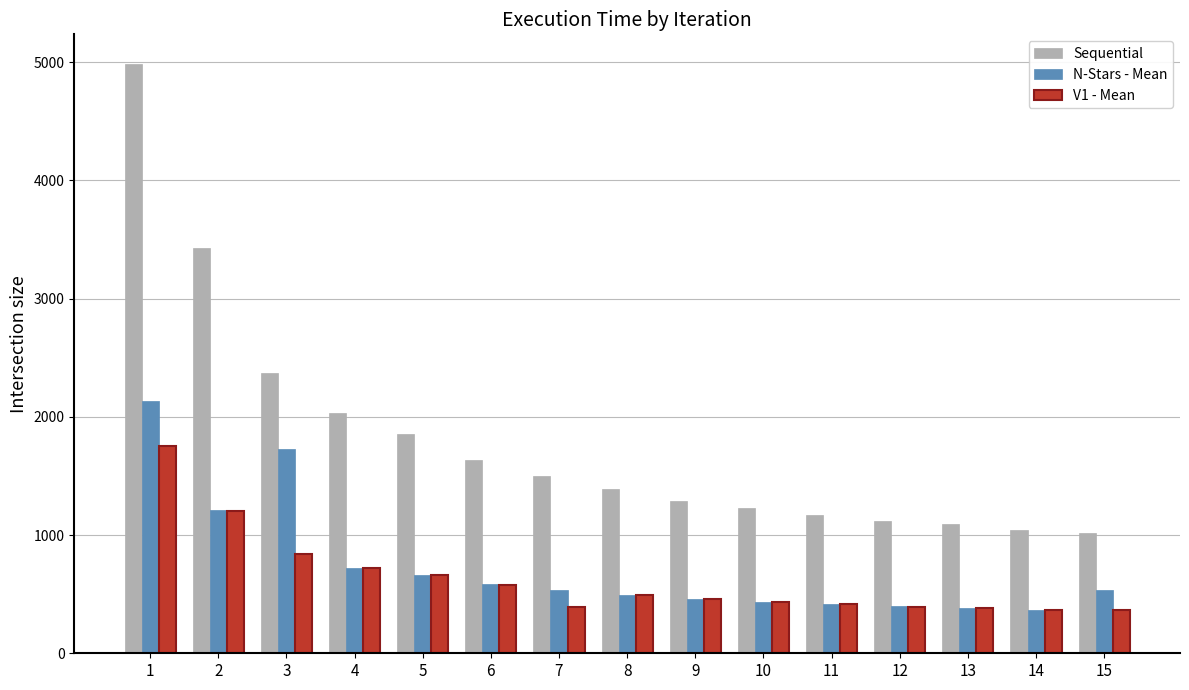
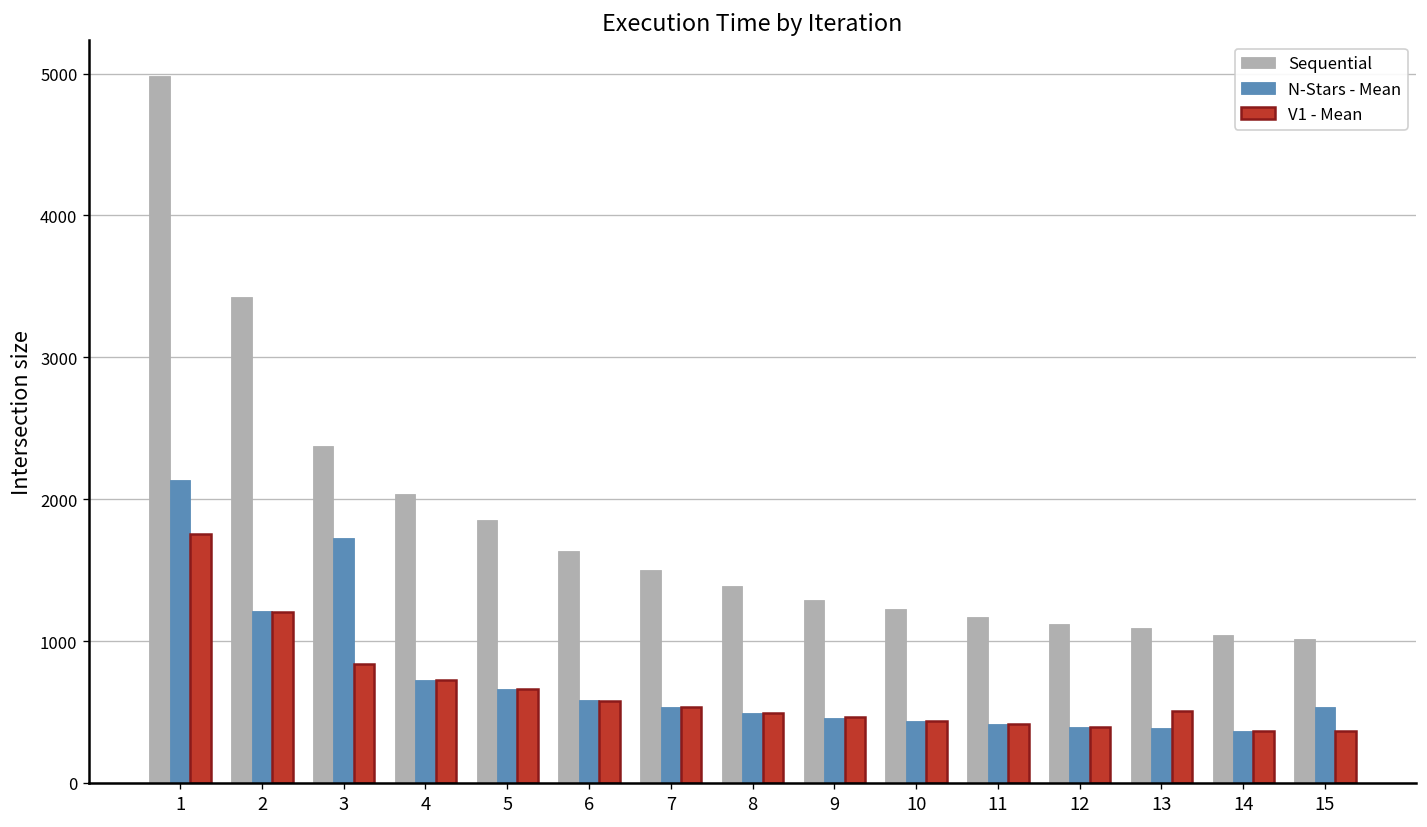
  {
    "Sequential": {
      "1": 4990,
      "2": 3430,
      "3": 2370,
      "4": 2040,
      "5": 1860,
      "6": 1630,
      "7": 1500,
      "8": 1390,
      "9": 1290,
      "10": 1230,
      "11": 1170,
      "12": 1120,
      "13": 1090,
      "14": 1040,
      "15": 1020
    },
    "N-Stars - Mean": {
      "1": 2130,
      "2": 1210,
      "3": 1730,
      "4": 730,
      "5": 660,
      "6": 580,
      "7": 540,
      "8": 490,
      "9": 460,
      "10": 440,
      "11": 410,
      "12": 400,
      "13": 380,
      "14": 370,
      "15": 530
    },
    "V1 - Mean": {
      "1": 1750,
      "2": 1200,
      "3": 840,
      "4": 730,
      "5": 660,
      "6": 580,
-     "7": 390,
+     "7": 530,
      "8": 490,
      "9": 460,
      "10": 440,
      "11": 410,
      "12": 400,
-     "13": 380,
+     "13": 510,
      "14": 370,
      "15": 360
    }
  }
